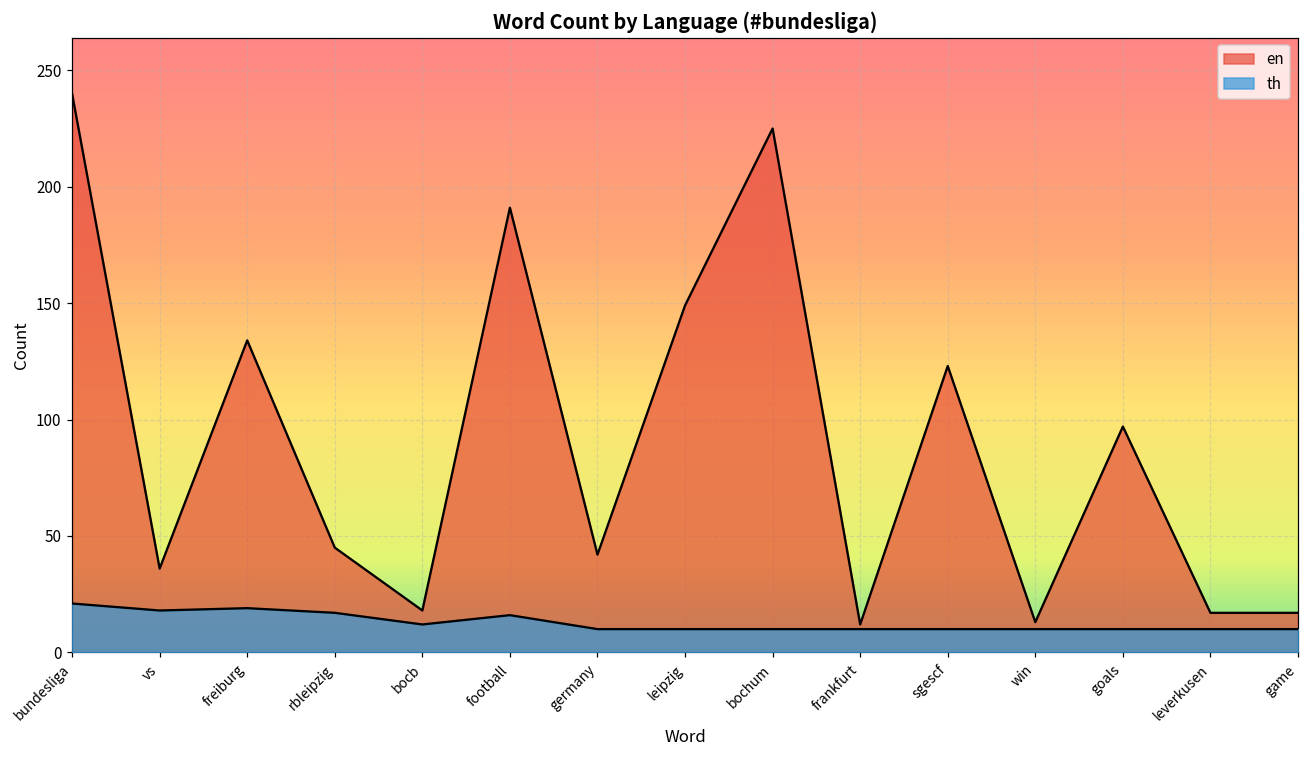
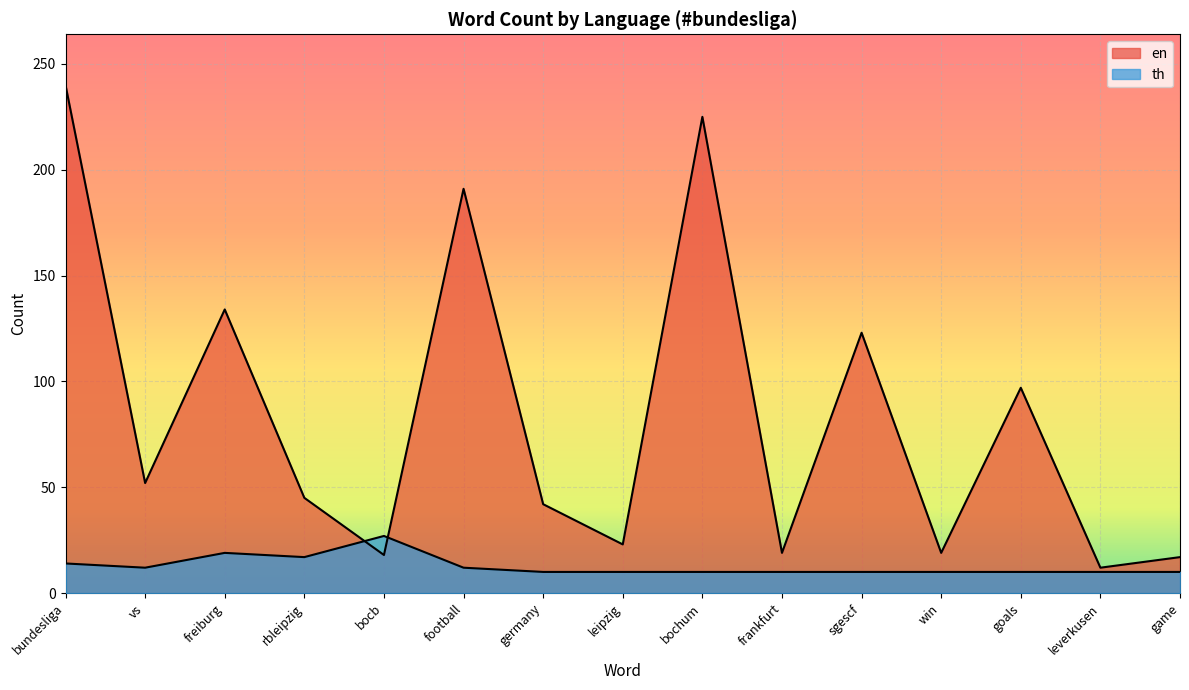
  {
    "en": {
      "bundesliga": 240,
-     "vs": 36,
+     "vs": 52,
      "freiburg": 134,
      "rbleipzig": 45,
      "bocb": 18,
      "football": 191,
      "germany": 42,
-     "leipzig": 149,
+     "leipzig": 23,
      "bochum": 225,
-     "frankfurt": 12,
+     "frankfurt": 19,
      "sgescf": 123,
-     "win": 13,
+     "win": 19,
      "goals": 97,
-     "leverkusen": 17,
+     "leverkusen": 12,
      "game": 17
    },
    "th": {
-     "bundesliga": 21,
-     "vs": 18,
+     "bundesliga": 14,
+     "vs": 12,
      "freiburg": 19,
      "rbleipzig": 17,
-     "bocb": 12,
-     "football": 16,
+     "bocb": 27,
+     "football": 12,
      "germany": 10,
      "leipzig": 10,
      "bochum": 10,
      "frankfurt": 10,
      "sgescf": 10,
      "win": 10,
      "goals": 10,
      "leverkusen": 10,
      "game": 10
    }
  }
